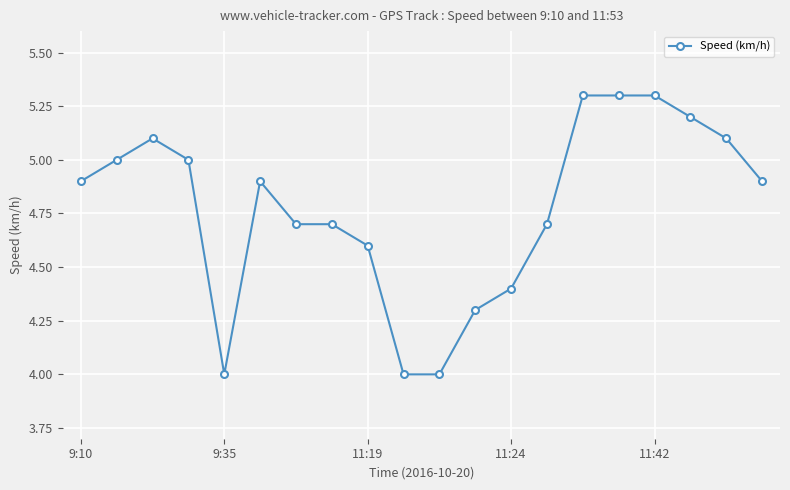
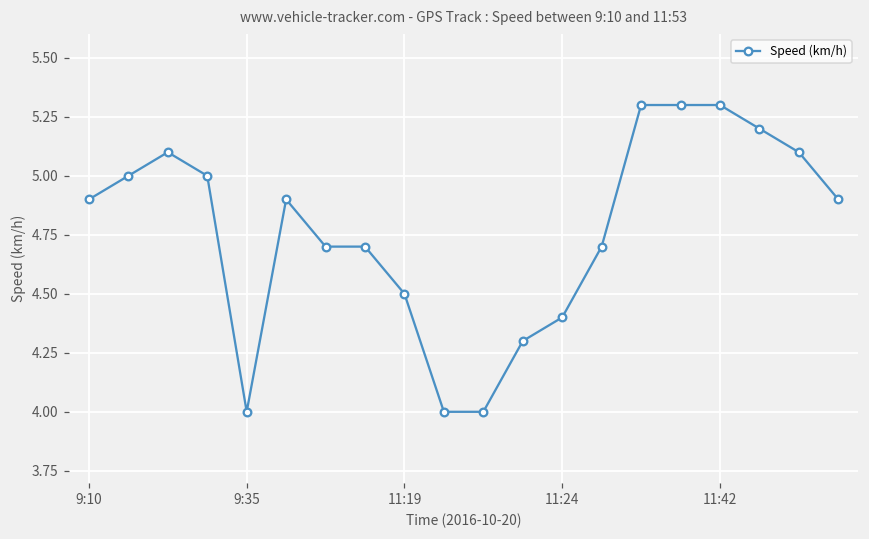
  {
    "9:10": 4.9,
    "9:35": 4.0,
-   "11:19": 4.6,
+   "11:19": 4.5,
    "11:42": 5.3
  }
